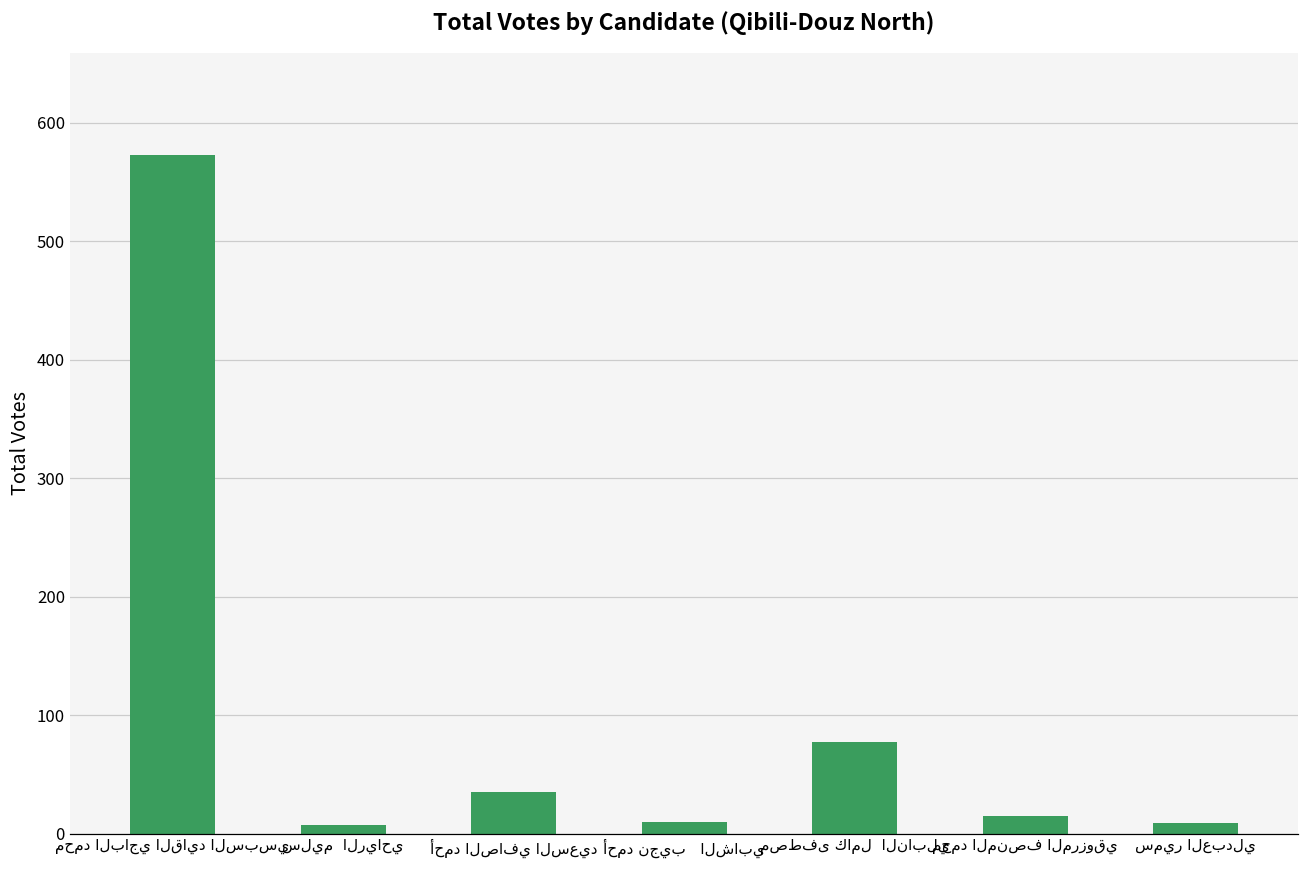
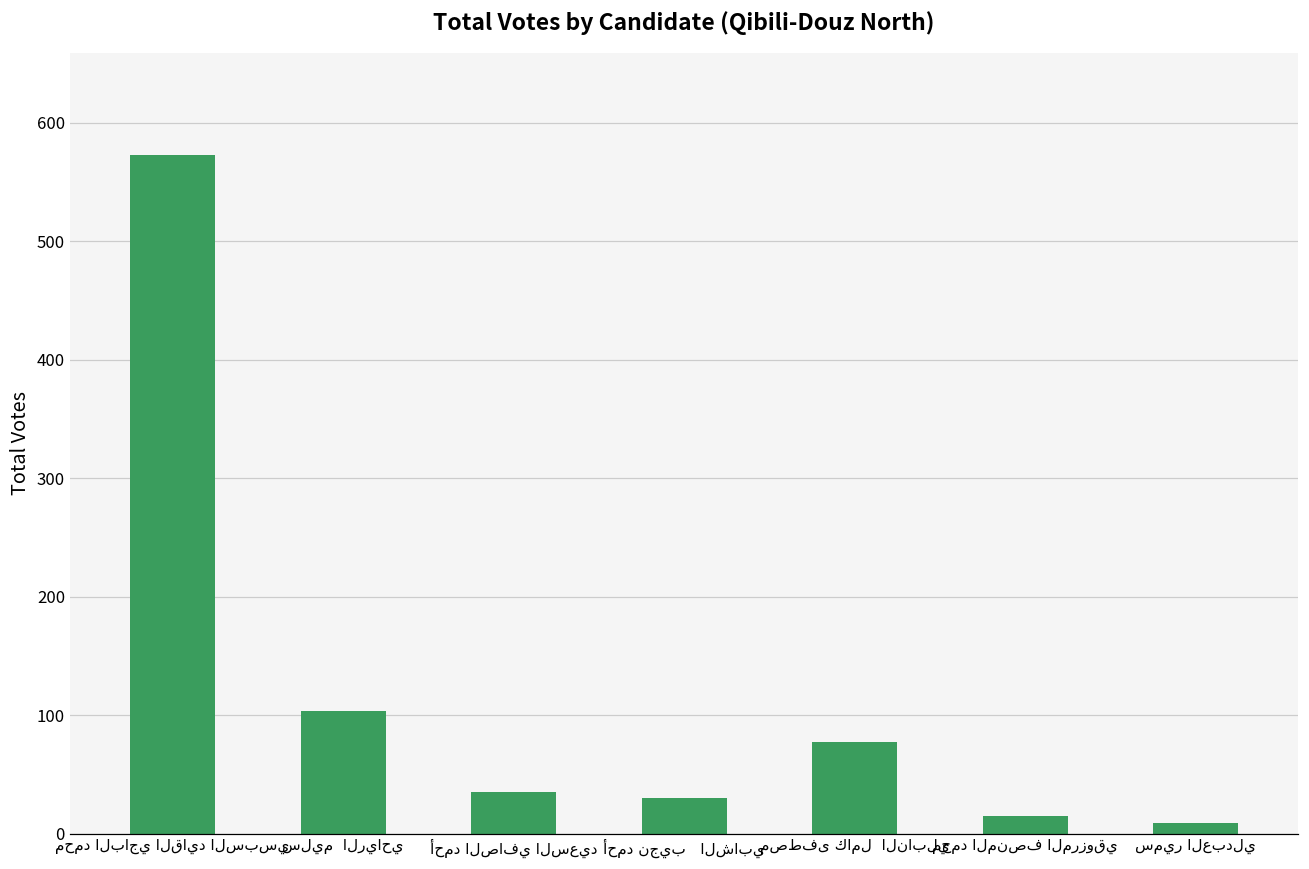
  {
    "محمد الباجي القايد السبسي": 573,
-   "سليم الرياحي": 7,
+   "سليم الرياحي": 104,
    "أحمد الصافي السعيد": 35,
-   "أحمد نجيب الشابي": 10,
+   "أحمد نجيب الشابي": 30,
    "مصطفى كامل النابلي": 77,
    "محمد المنصف المرزوقي": 15,
    "سمير العبدلي": 9
  }
